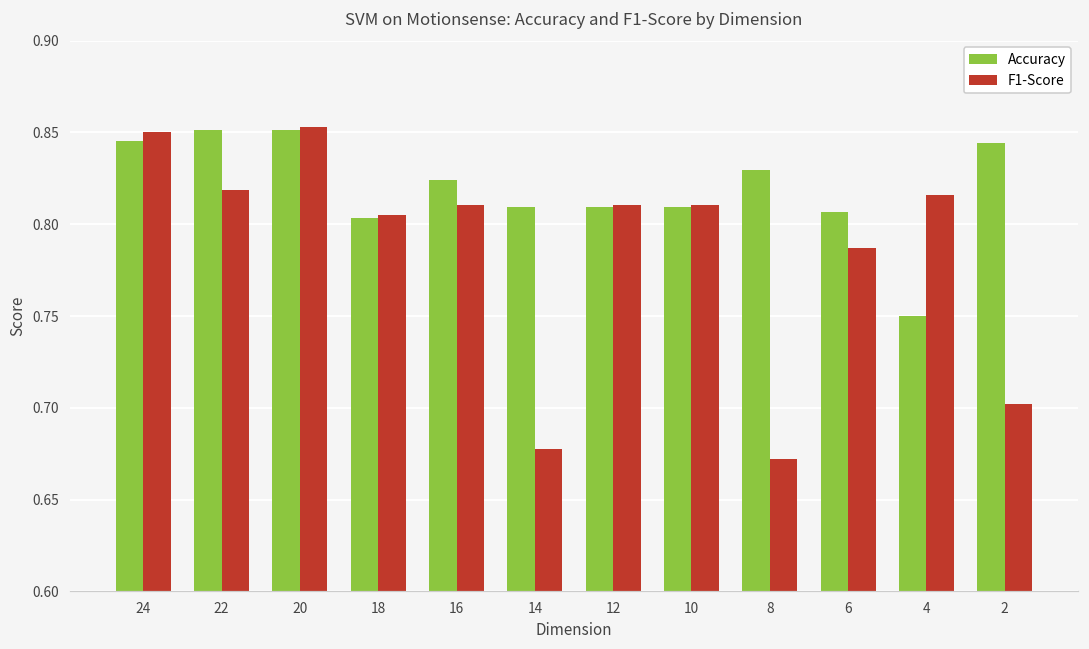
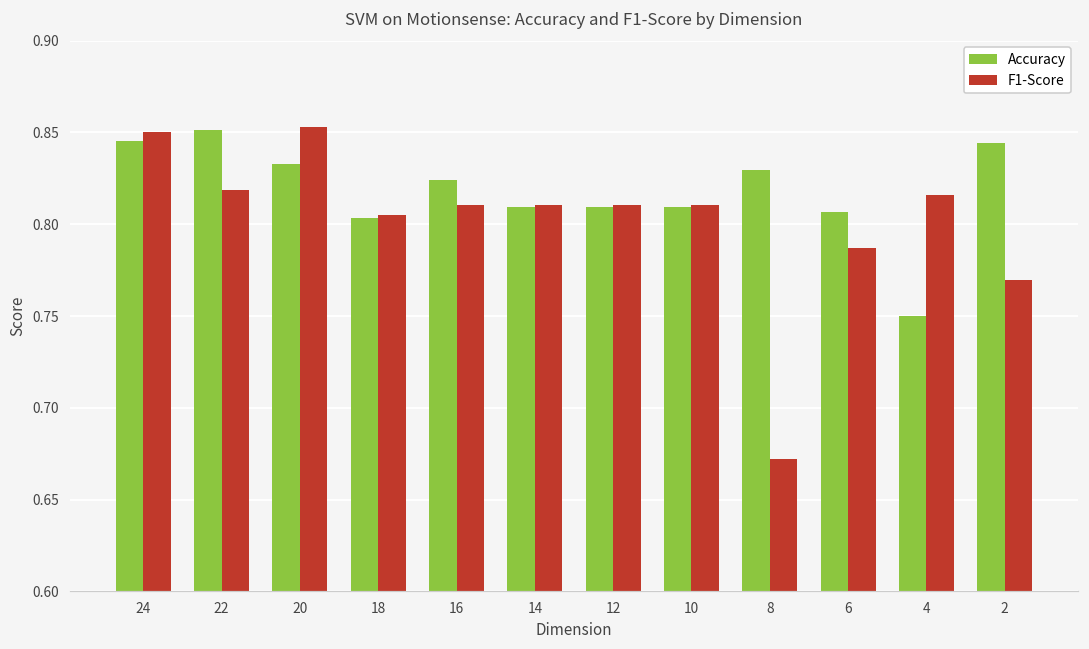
  {
    "Accuracy": {
      "24": 0.845,
      "22": 0.851,
-     "20": 0.851,
+     "20": 0.833,
      "18": 0.804,
      "16": 0.824,
      "14": 0.810,
      "12": 0.810,
      "10": 0.810,
      "8": 0.829,
      "6": 0.806,
      "4": 0.750,
      "2": 0.844
    },
    "F1-Score": {
      "24": 0.850,
      "22": 0.819,
      "20": 0.853,
      "18": 0.805,
      "16": 0.810,
-     "14": 0.678,
+     "14": 0.810,
      "12": 0.810,
      "10": 0.810,
      "8": 0.672,
      "6": 0.787,
      "4": 0.816,
-     "2": 0.702
+     "2": 0.770
    }
  }
